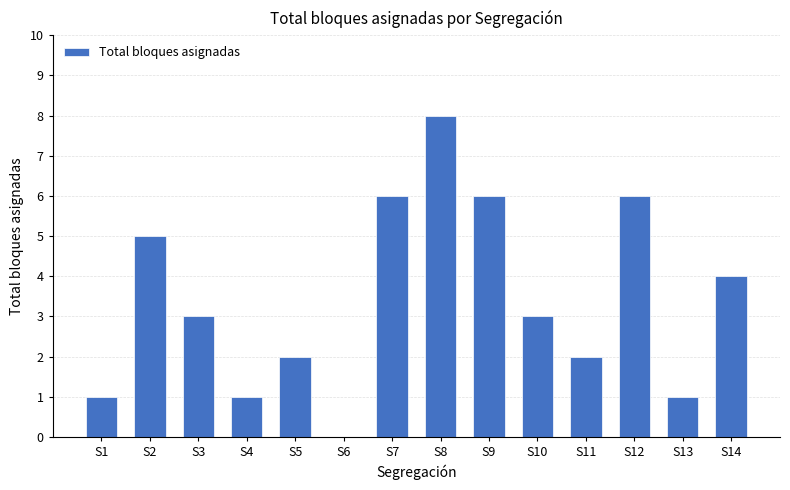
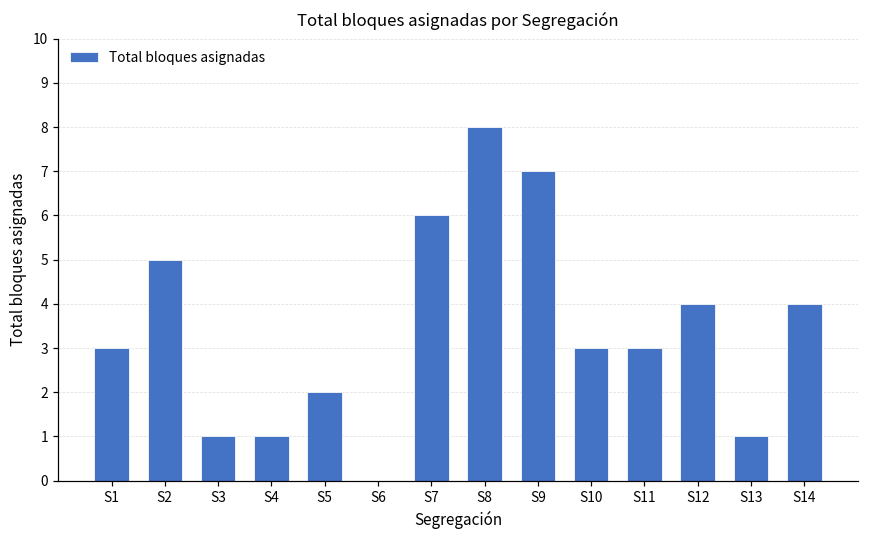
  {
-   "S1": 1,
+   "S1": 3,
    "S2": 5,
-   "S3": 3,
+   "S3": 1,
    "S4": 1,
    "S5": 2,
    "S6": 0,
    "S7": 6,
    "S8": 8,
-   "S9": 6,
+   "S9": 7,
    "S10": 3,
-   "S11": 2,
-   "S12": 6,
+   "S11": 3,
+   "S12": 4,
    "S13": 1,
    "S14": 4
  }
